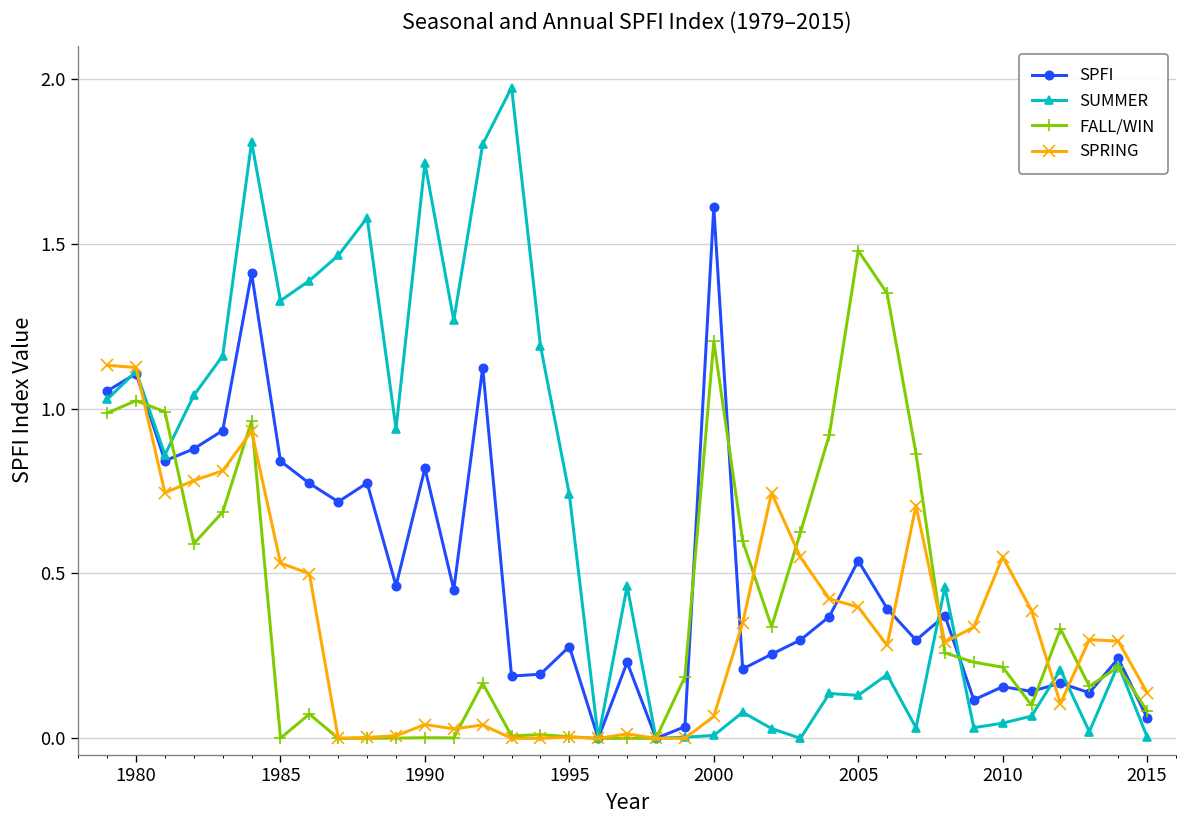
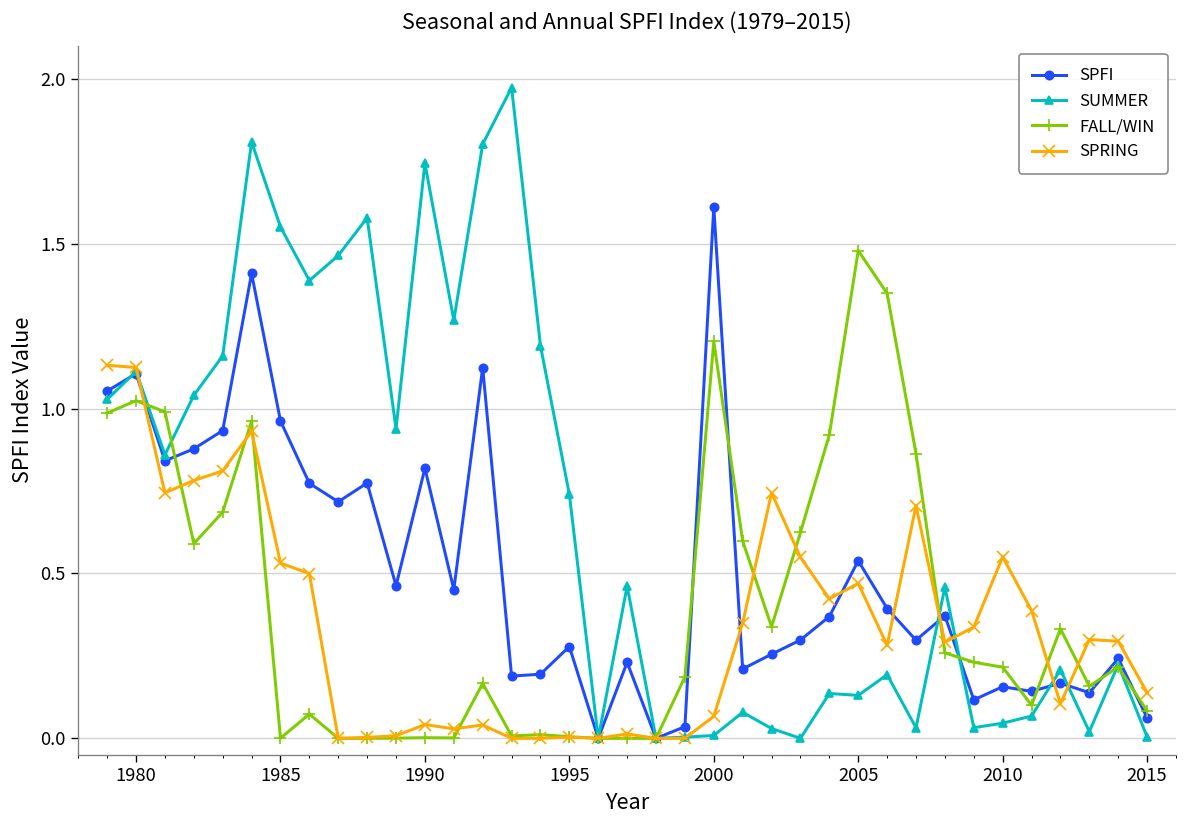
  {
    "SPFI": {
-     "1985": 0.84,
+     "1985": 0.96,
      "1990": 0.82,
      "1995": 0.28,
      "2000": 1.61,
      "2005": 0.54,
      "2010": 0.16,
      "2015": 0.06
    },
    "SUMMER": {
-     "1985": 1.33,
+     "1985": 1.55,
      "1990": 1.74,
      "1995": 0.74,
      "2000": 0.01,
      "2005": 0.13,
      "2010": 0.05,
      "2015": 0.00
    },
    "FALL/WIN": {
      "1980": 1.02,
      "1985": 0.00,
      "1990": 0.00,
      "2000": 1.20,
      "2005": 1.48,
      "2010": 0.22,
      "2015": 0.08
    },
    "SPRING": {
      "1980": 1.12,
      "1985": 0.53,
      "1990": 0.04,
      "2000": 0.07,
-     "2005": 0.40,
+     "2005": 0.47,
      "2010": 0.55,
      "2015": 0.14
    }
  }
